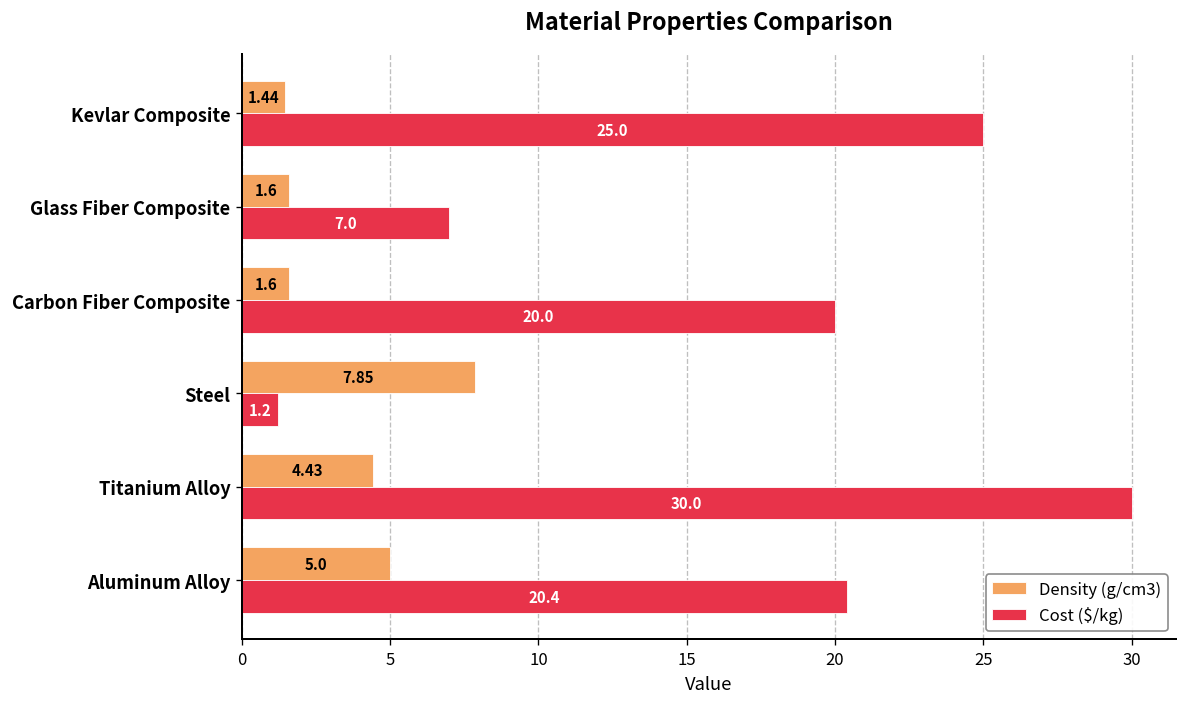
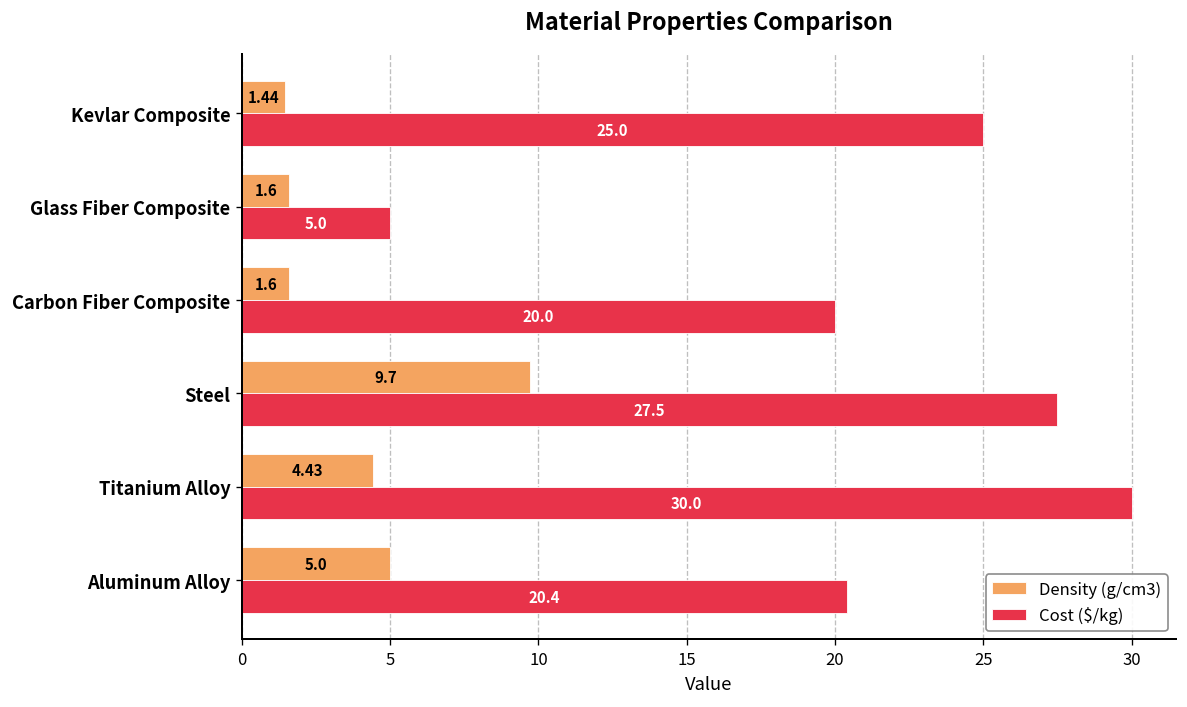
  {
    "Density (g/cm3)": {
      "Kevlar Composite": 1.44,
      "Glass Fiber Composite": 1.6,
      "Carbon Fiber Composite": 1.6,
-     "Steel": 7.85,
+     "Steel": 9.7,
      "Titanium Alloy": 4.43,
      "Aluminum Alloy": 5.0
    },
    "Cost ($/kg)": {
      "Kevlar Composite": 25.0,
-     "Glass Fiber Composite": 7.0,
+     "Glass Fiber Composite": 5.0,
      "Carbon Fiber Composite": 20.0,
-     "Steel": 1.2,
+     "Steel": 27.5,
      "Titanium Alloy": 30.0,
      "Aluminum Alloy": 20.4
    }
  }
